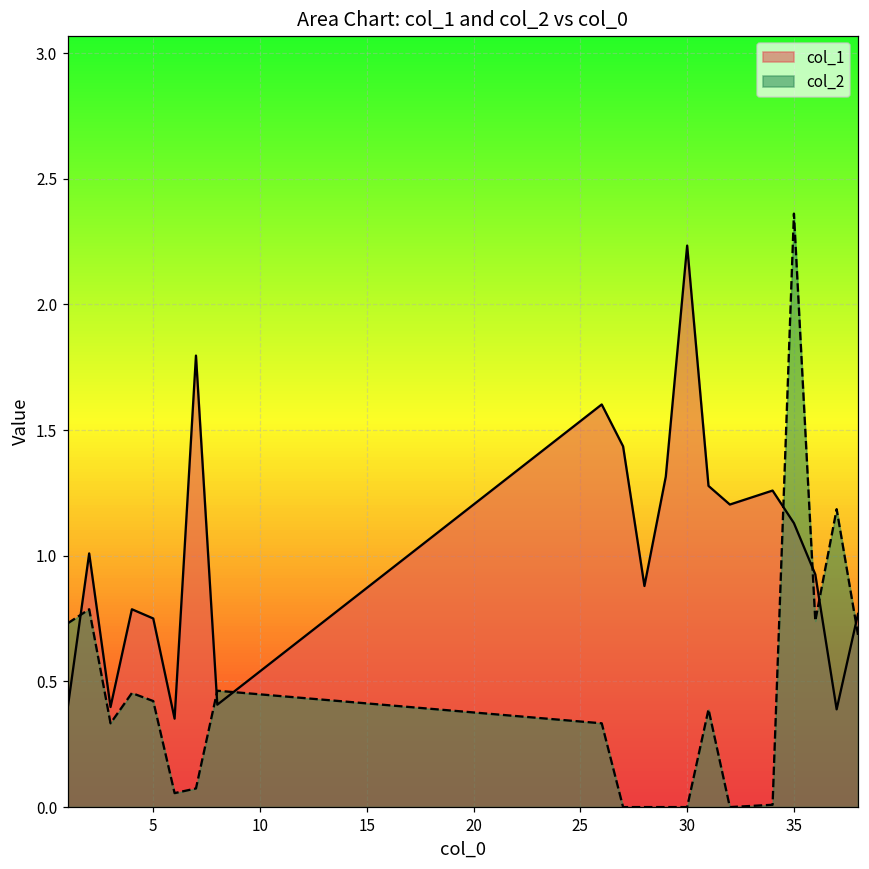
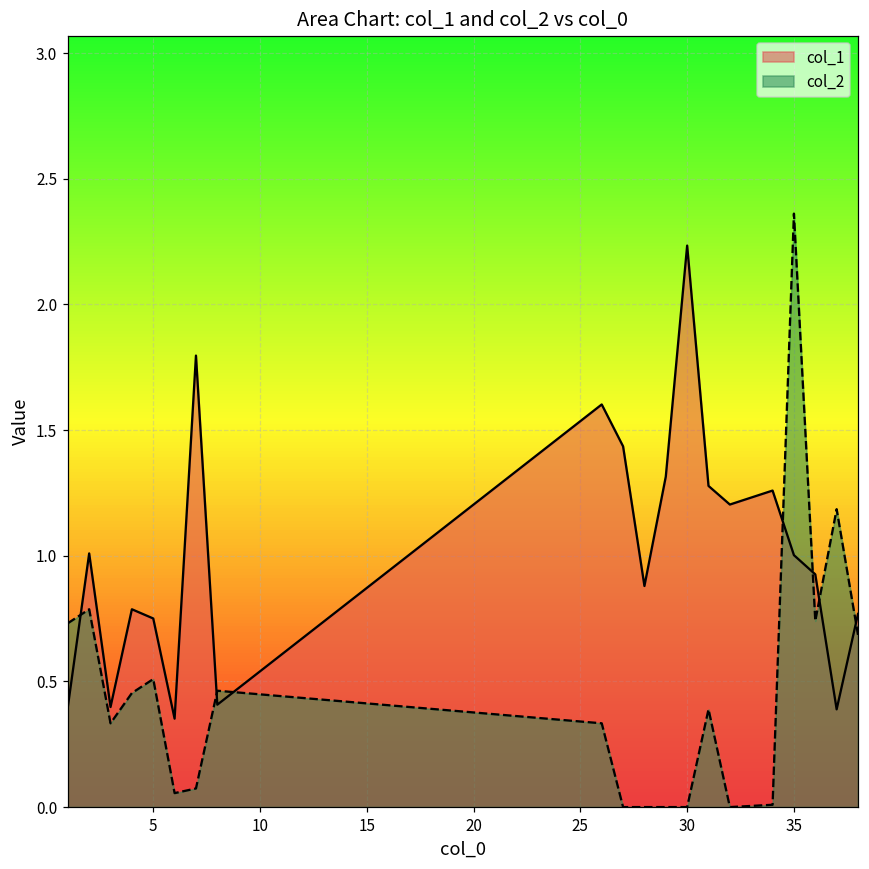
  {
    "col_1": {
      "5": 0.75,
      "30": 2.23,
-     "35": 1.13
+     "35": 1.00
    },
    "col_2": {
-     "5": 0.42,
+     "5": 0.51,
      "30": 0.00,
      "35": 2.36
    }
  }
